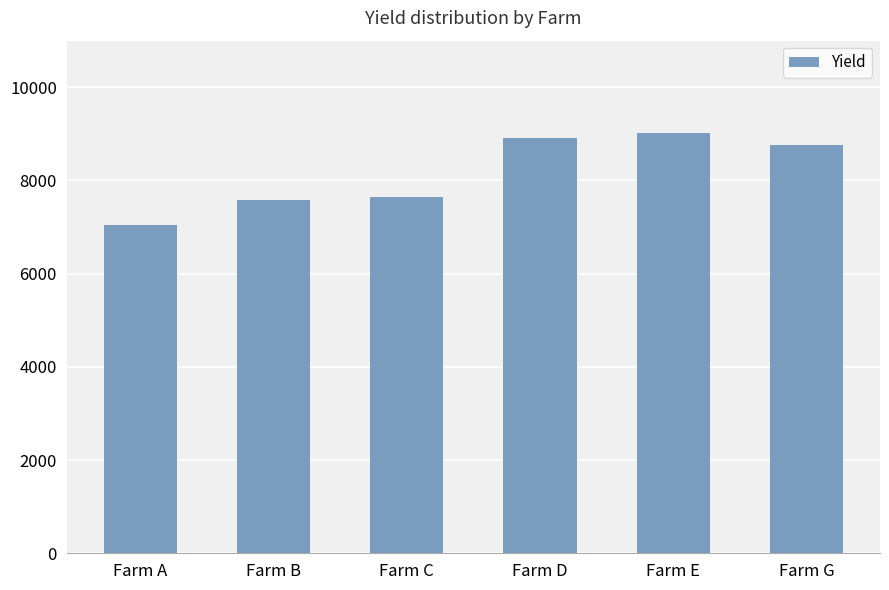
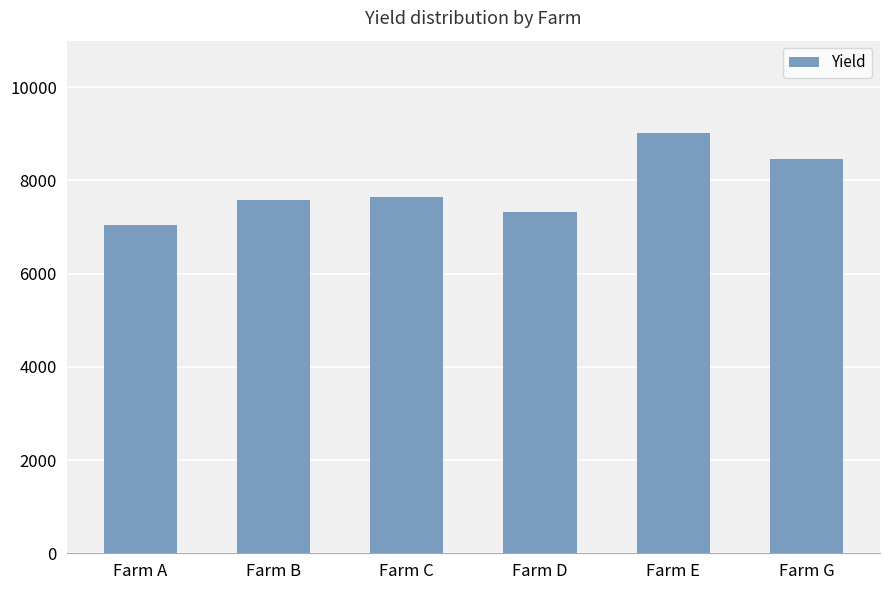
  {
    "Farm A": 7100,
    "Farm B": 7600,
    "Farm C": 7600,
-   "Farm D": 8900,
+   "Farm D": 7300,
    "Farm E": 9000,
-   "Farm G": 8800
+   "Farm G": 8500
  }
